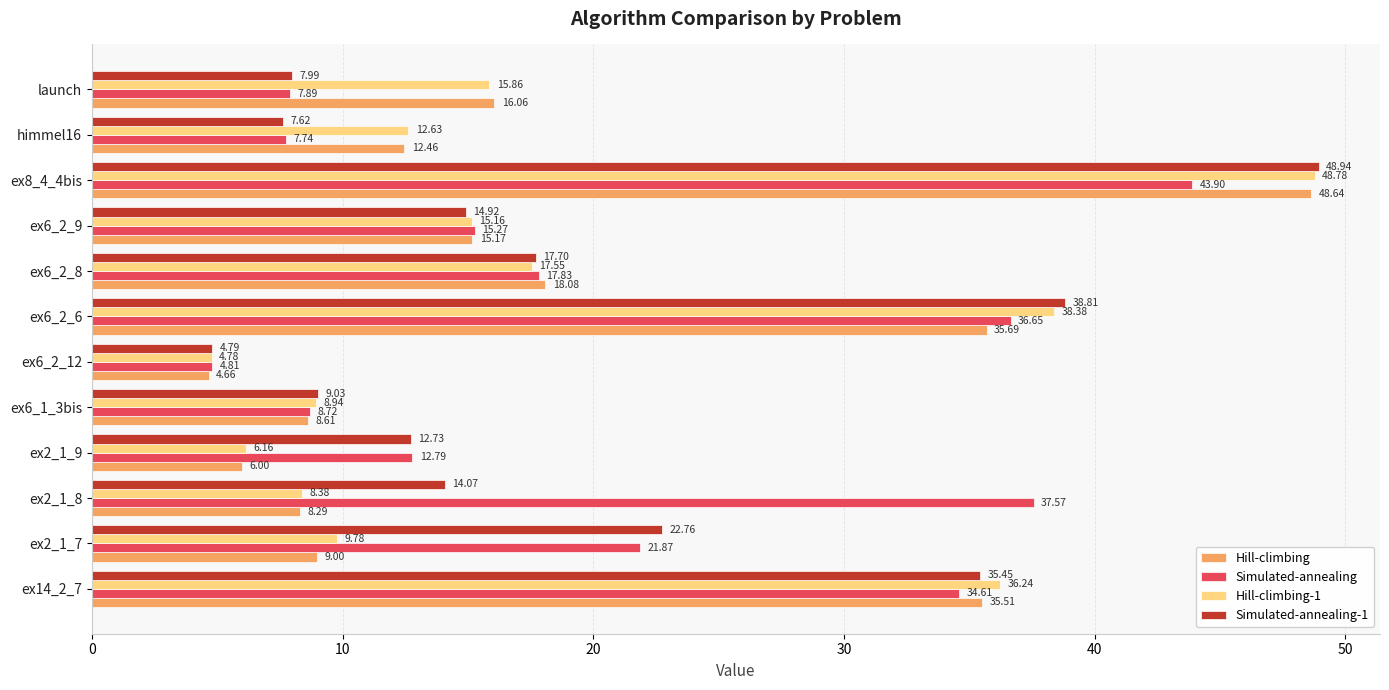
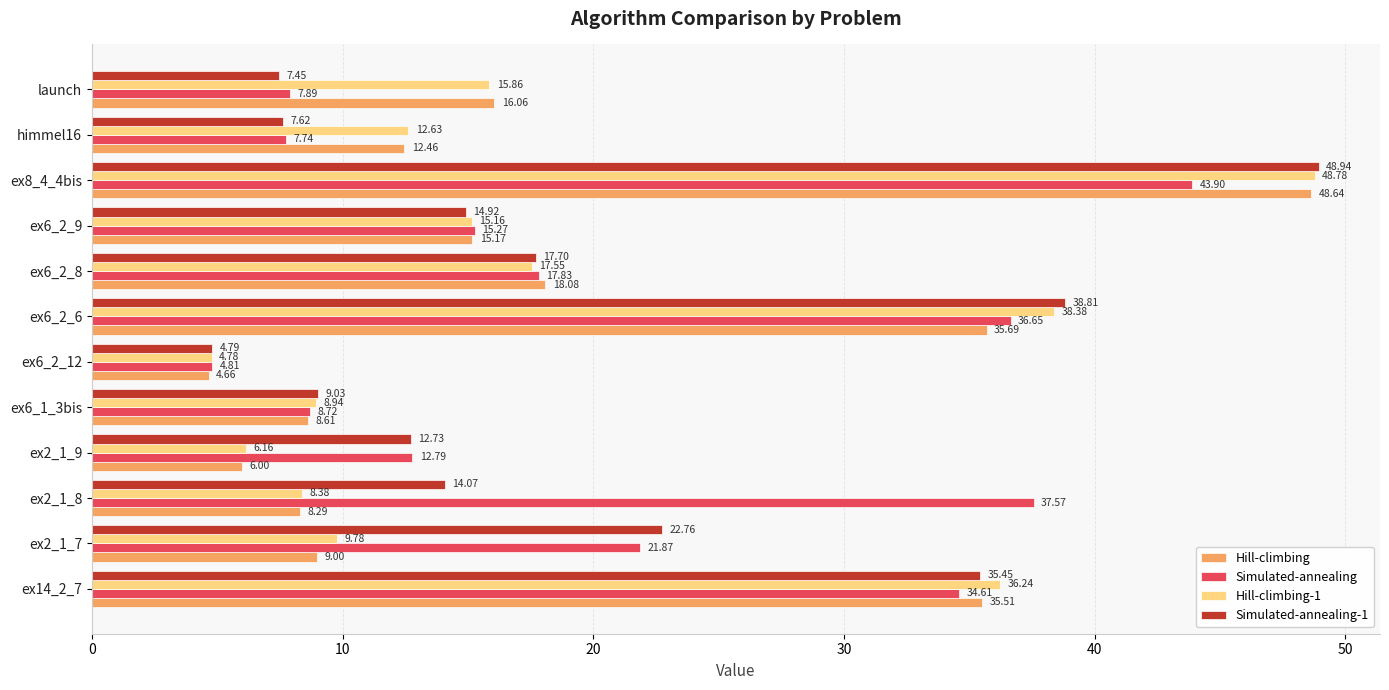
  {
    "Simulated-annealing": {
      "launch": 7.89,
      "himmel16": 7.74,
      "ex8_4_4bis": 43.90,
      "ex6_2_9": 15.27,
      "ex6_2_8": 17.83,
      "ex6_2_6": 36.65,
      "ex6_2_12": 4.81,
      "ex6_1_3bis": 8.72,
      "ex2_1_9": 12.79,
      "ex2_1_8": 37.57,
      "ex2_1_7": 21.87,
      "ex14_2_7": 34.61
    },
    "Simulated-annealing-1": {
-     "launch": 7.99,
+     "launch": 7.45,
      "himmel16": 7.62,
      "ex8_4_4bis": 48.94,
      "ex6_2_9": 14.92,
      "ex6_2_8": 17.70,
      "ex6_2_6": 38.81,
      "ex6_2_12": 4.79,
      "ex6_1_3bis": 9.03,
      "ex2_1_9": 12.73,
      "ex2_1_8": 14.07,
      "ex2_1_7": 22.76,
      "ex14_2_7": 35.45
    }
  }
